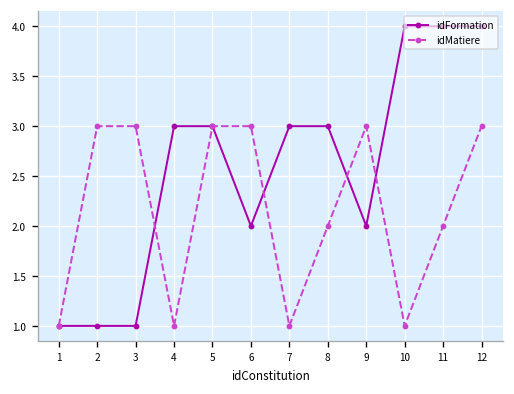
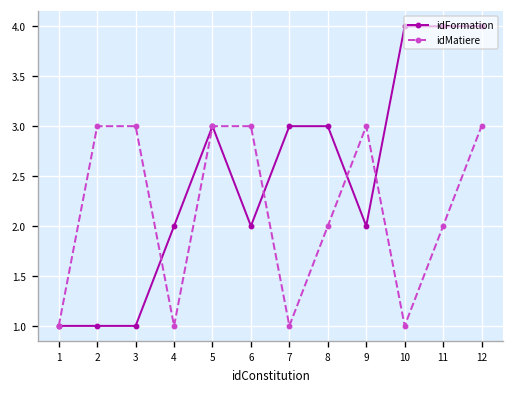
  {
    "idFormation": {
      "2": 1,
      "3": 1,
-     "4": 3,
+     "4": 2,
      "6": 2,
      "7": 3,
      "8": 3,
      "9": 2
    },
    "idMatiere": {
      "2": 3,
      "3": 3,
      "4": 1,
      "6": 3,
      "7": 1,
      "8": 2,
      "9": 3,
      "10": 1,
      "11": 2,
      "12": 3
    }
  }
